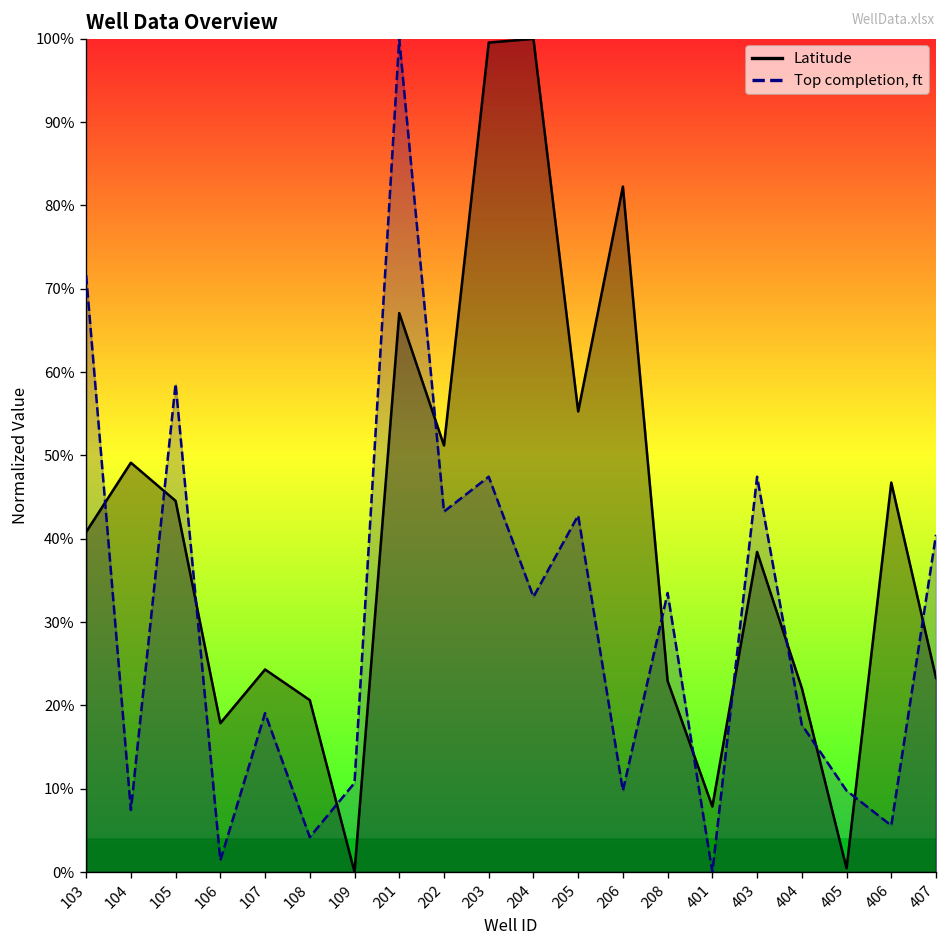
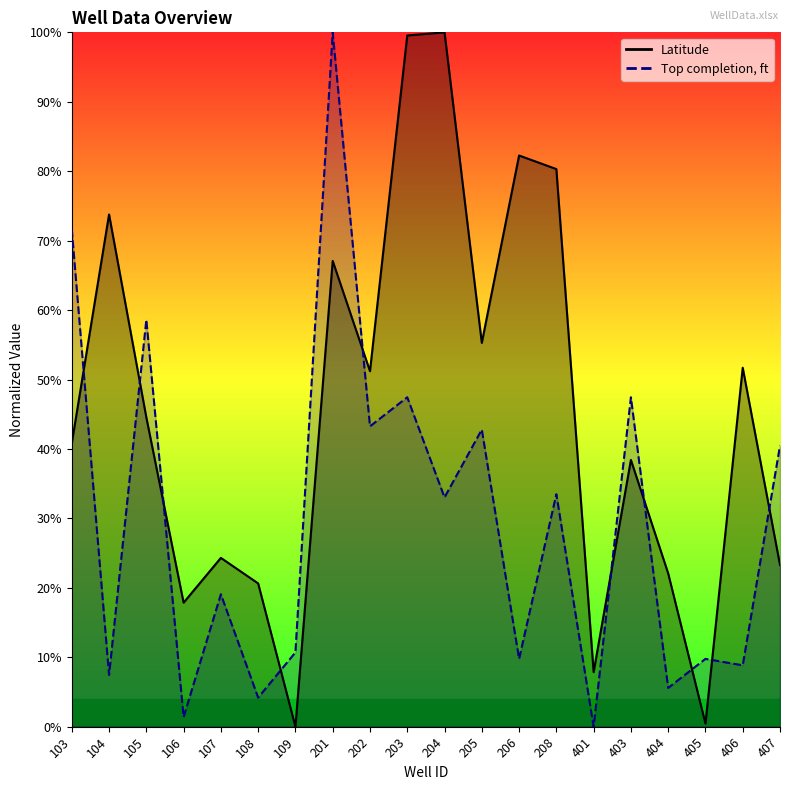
  {
    "Latitude": {
      "103": "41%",
-     "104": "49%",
+     "104": "74%",
      "105": "45%",
      "106": "18%",
      "107": "24%",
      "108": "21%",
      "201": "67%",
      "202": "51%",
      "203": "100%",
      "204": "100%",
      "205": "55%",
      "206": "82%",
-     "208": "23%",
+     "208": "80%",
      "401": "8%",
      "403": "38%",
      "404": "22%",
-     "406": "47%",
+     "406": "52%",
      "407": "23%"
    },
    "Top completion, ft": {
      "103": "72%",
      "104": "7%",
      "105": "59%",
      "107": "19%",
      "108": "4%",
      "109": "11%",
      "201": "100%",
      "202": "43%",
      "203": "47%",
      "204": "33%",
      "205": "43%",
      "206": "10%",
      "208": "33%",
      "403": "47%",
-     "404": "18%",
+     "404": "6%",
      "405": "10%",
-     "406": "6%",
+     "406": "9%",
      "407": "40%"
    }
  }
